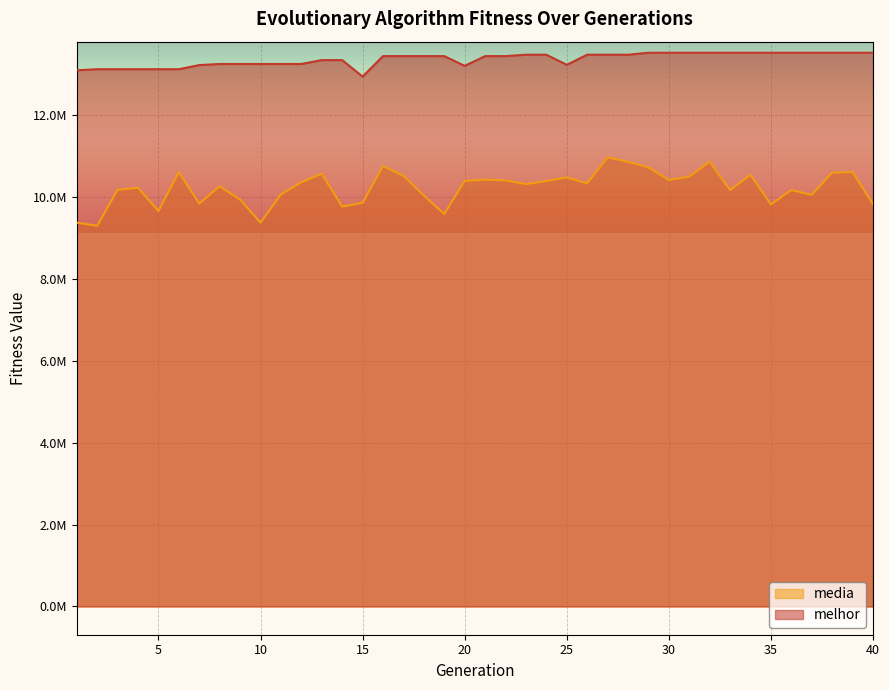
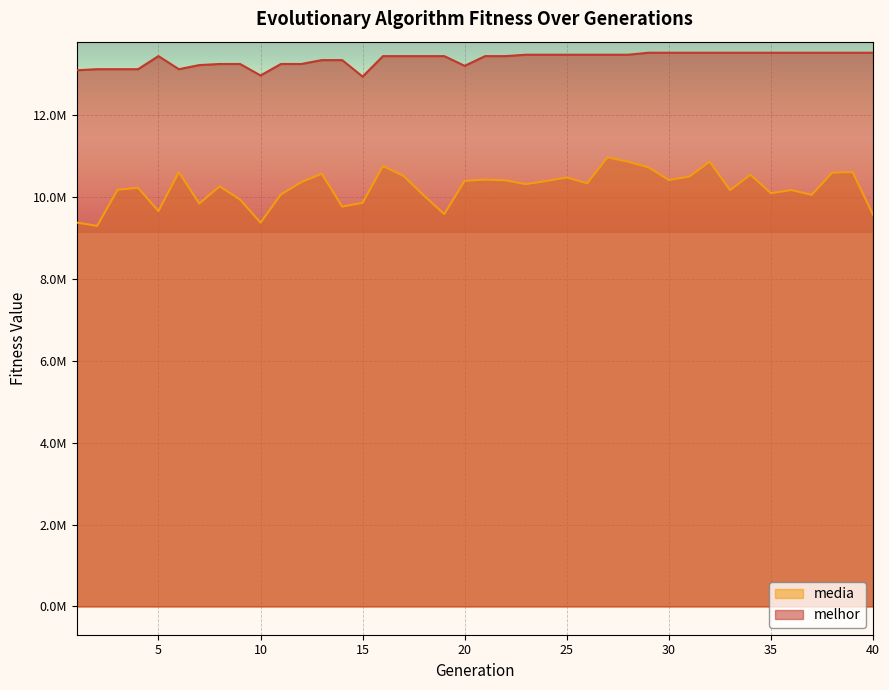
  {
    "media": {
      "5": 9600000,
      "10": 9400000,
      "15": 9800000,
      "20": 10400000,
      "25": 10500000,
      "30": 10400000,
-     "35": 9800000,
-     "40": 9800000
+     "35": 10100000,
+     "40": 9600000
    },
    "melhor": {
-     "5": 13100000,
-     "10": 13200000,
+     "5": 13400000,
+     "10": 13000000,
      "15": 12900000,
      "20": 13200000,
-     "25": 13200000,
+     "25": 13500000,
      "30": 13500000,
      "35": 13500000,
      "40": 13500000
    }
  }
